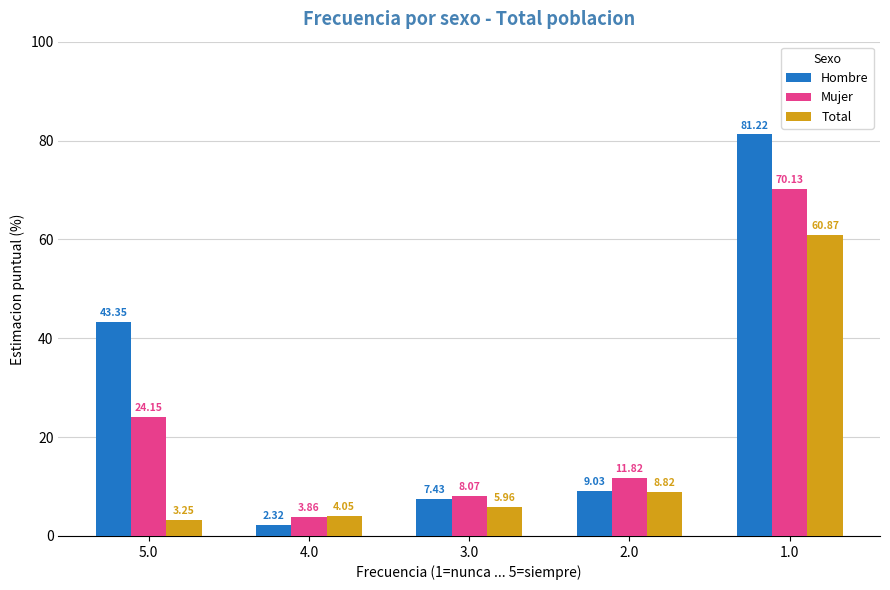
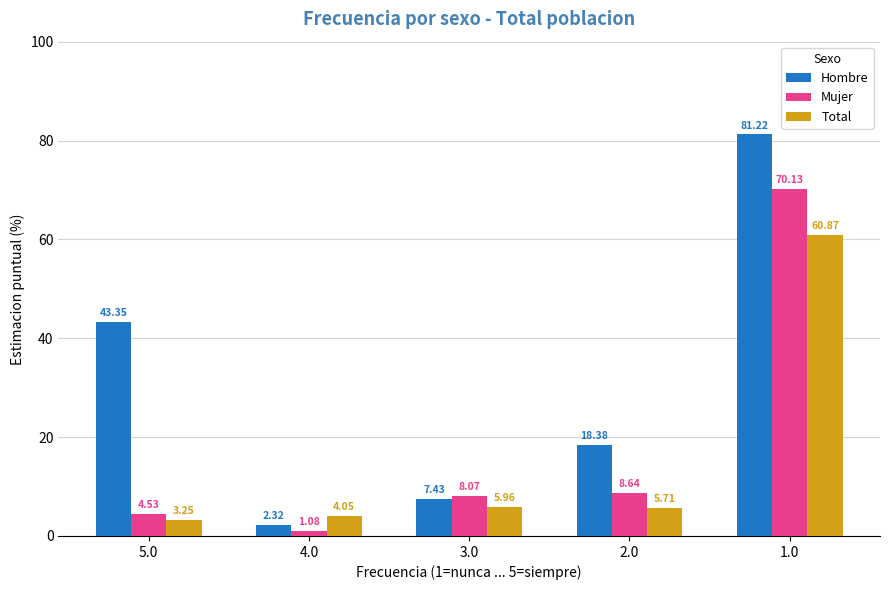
  {
    "Hombre": {
      "5.0": 43.35,
      "4.0": 2.32,
      "3.0": 7.43,
-     "2.0": 9.03,
+     "2.0": 18.38,
      "1.0": 81.22
    },
    "Mujer": {
-     "5.0": 24.15,
-     "4.0": 3.86,
+     "5.0": 4.53,
+     "4.0": 1.08,
      "3.0": 8.07,
-     "2.0": 11.82,
+     "2.0": 8.64,
      "1.0": 70.13
    },
    "Total": {
      "5.0": 3.25,
      "4.0": 4.05,
      "3.0": 5.96,
-     "2.0": 8.82,
+     "2.0": 5.71,
      "1.0": 60.87
    }
  }
